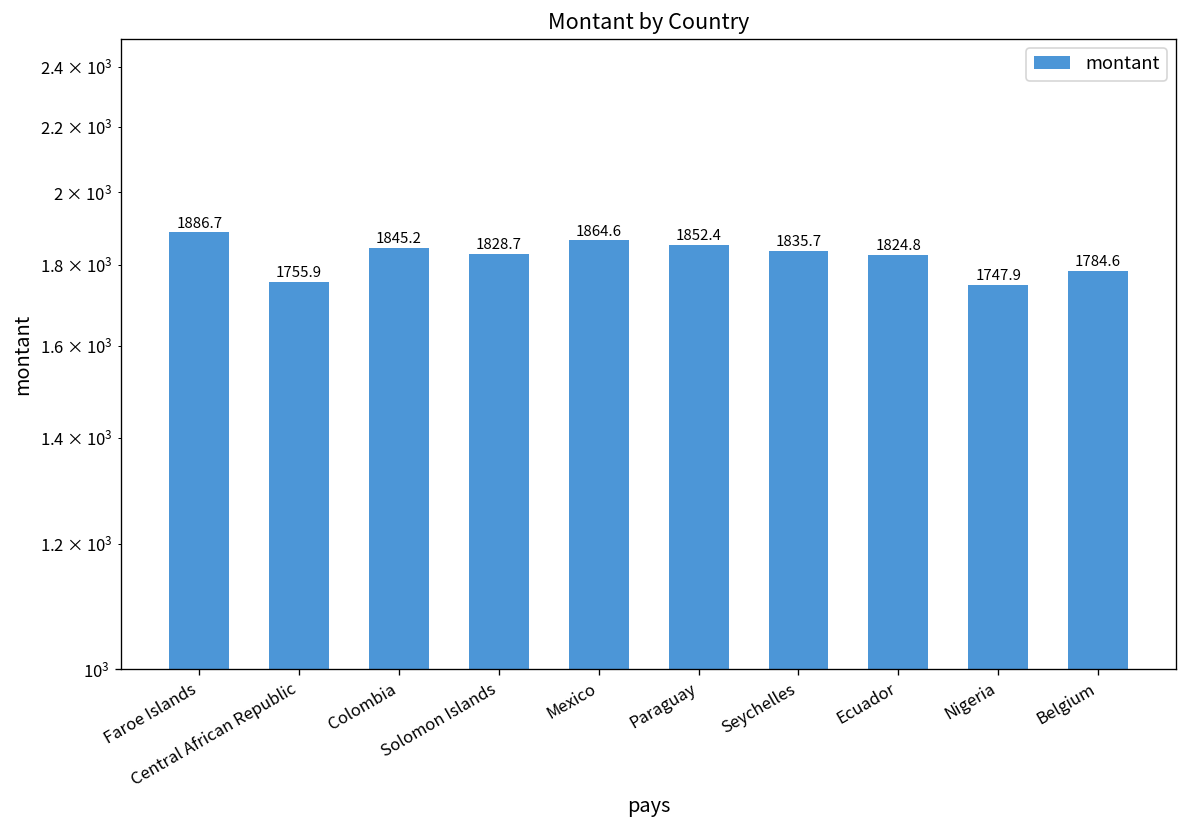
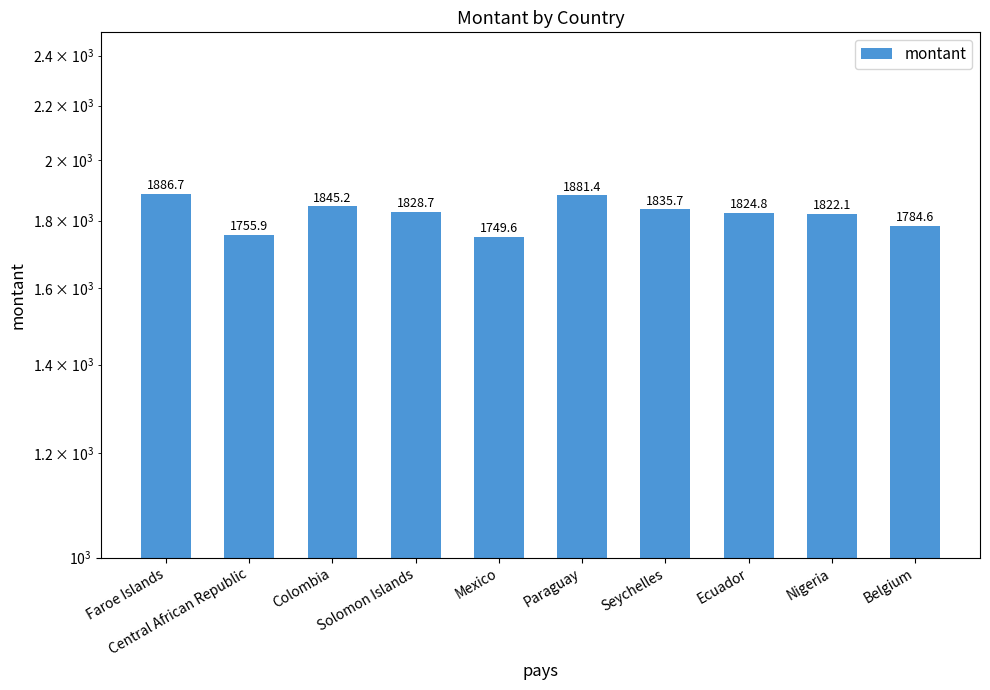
  {
    "Faroe Islands": 1886.7,
    "Central African Republic": 1755.9,
    "Colombia": 1845.2,
    "Solomon Islands": 1828.7,
-   "Mexico": 1864.6,
-   "Paraguay": 1852.4,
+   "Mexico": 1749.6,
+   "Paraguay": 1881.4,
    "Seychelles": 1835.7,
    "Ecuador": 1824.8,
-   "Nigeria": 1747.9,
+   "Nigeria": 1822.1,
    "Belgium": 1784.6
  }
